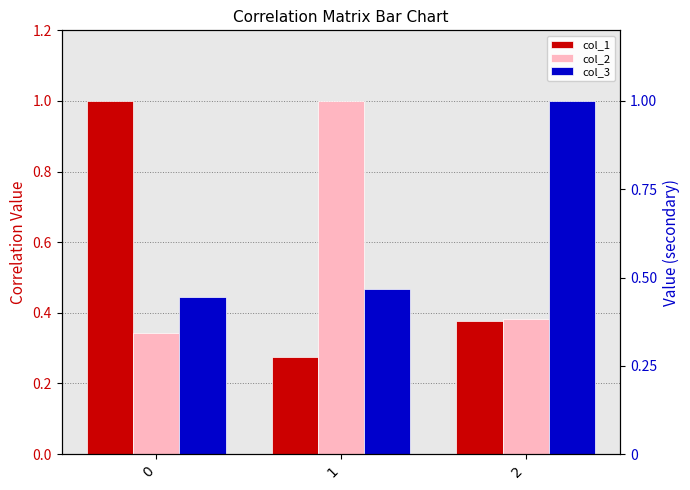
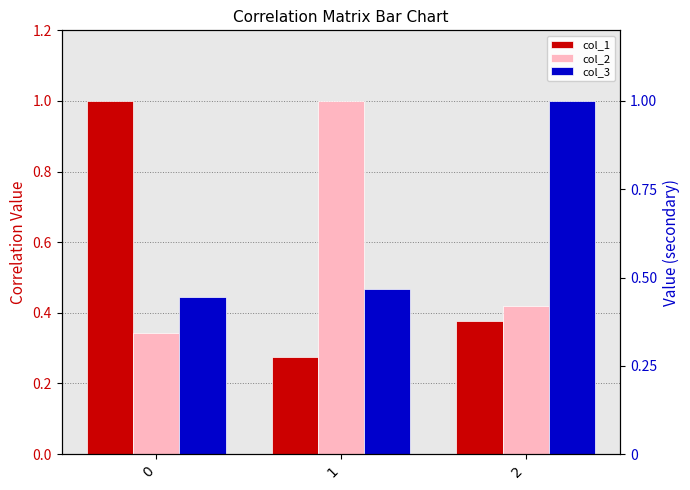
  {
    "col_1": {
      "0": 1.00,
      "1": 0.28,
      "2": 0.38
    },
    "col_2": {
      "0": 0.34,
      "1": 1.00,
-     "2": 0.38
+     "2": 0.42
    },
    "col_3": {
      "0": 0.44,
      "1": 0.47,
      "2": 1.00
    }
  }
